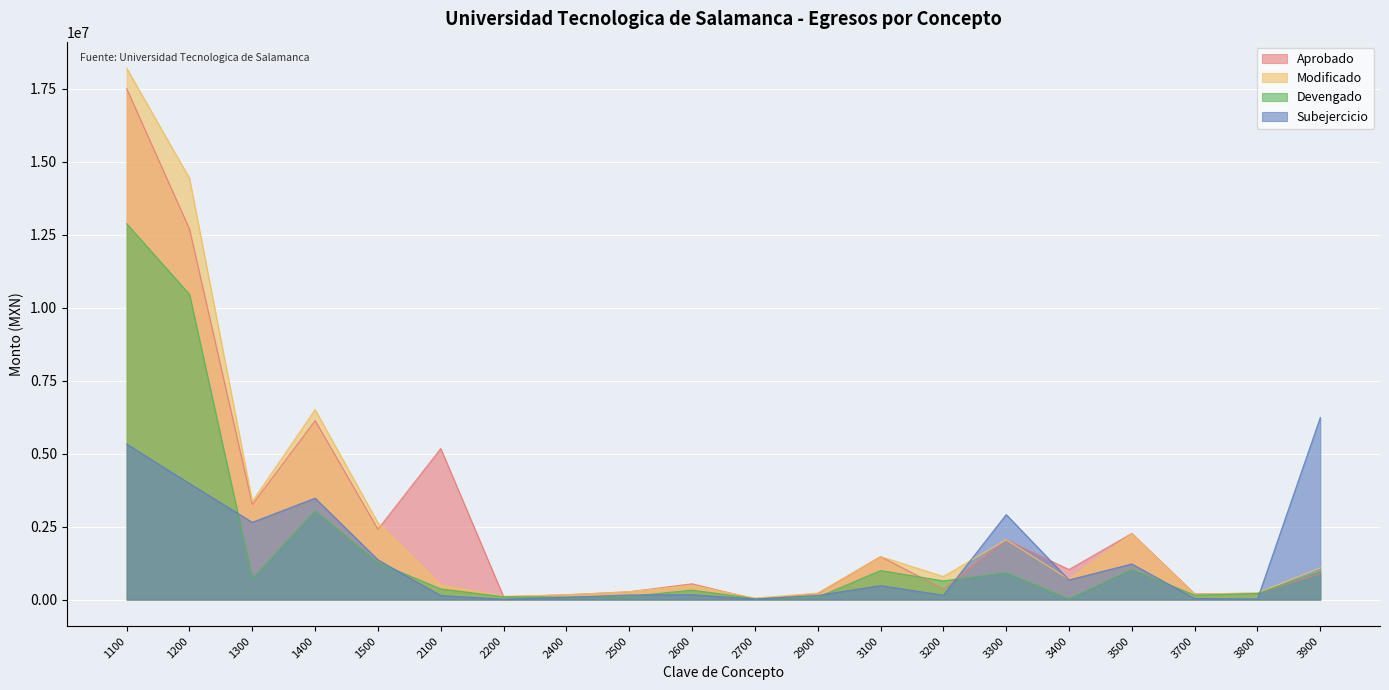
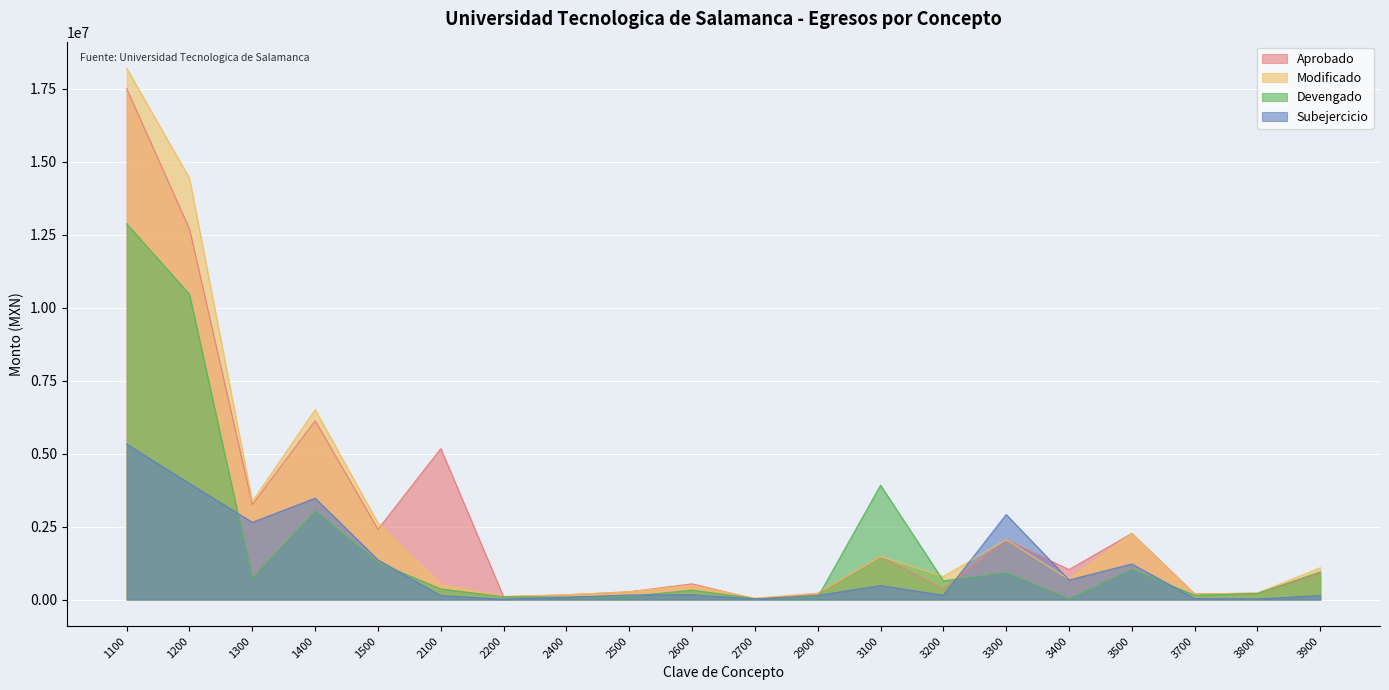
  {
    "Aprobado": {
      "1100": 17500000,
      "1200": 12700000,
      "1300": 3300000,
      "1400": 6100000,
      "1500": 2400000,
      "2100": 5200000,
      "3200": 400000,
      "3400": 1000000
    },
    "Modificado": {
      "1100": 18200000,
      "1200": 14400000,
      "1300": 3400000,
      "1400": 6500000,
      "1500": 2600000,
      "2100": 500000,
      "3200": 800000,
      "3900": 1100000
    },
    "Devengado": {
      "1100": 12900000,
      "1200": 10500000,
      "1300": 700000,
      "1400": 3000000,
      "1500": 1300000,
      "2100": 400000,
      "2600": 300000,
-     "3100": 1000000,
+     "3100": 3900000,
      "3200": 600000,
      "3300": 900000,
      "3400": 0,
      "3500": 1000000
    },
    "Subejercicio": {
      "1100": 5300000,
      "1200": 4000000,
      "1300": 2600000,
      "1400": 3500000,
      "1500": 1400000,
      "2100": 100000,
      "2600": 200000,
      "3100": 500000,
      "3200": 100000,
      "3300": 2900000,
      "3500": 1200000,
      "3700": 0,
      "3800": 0,
-     "3900": 6200000
+     "3900": 100000
    }
  }
